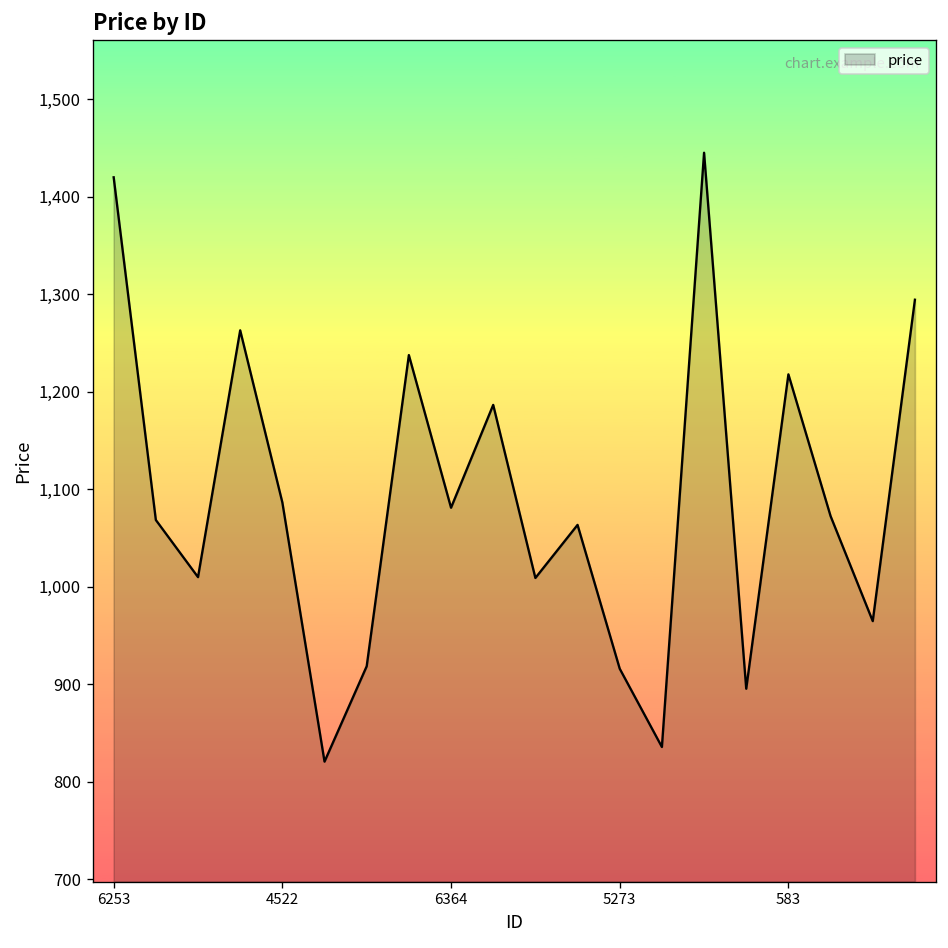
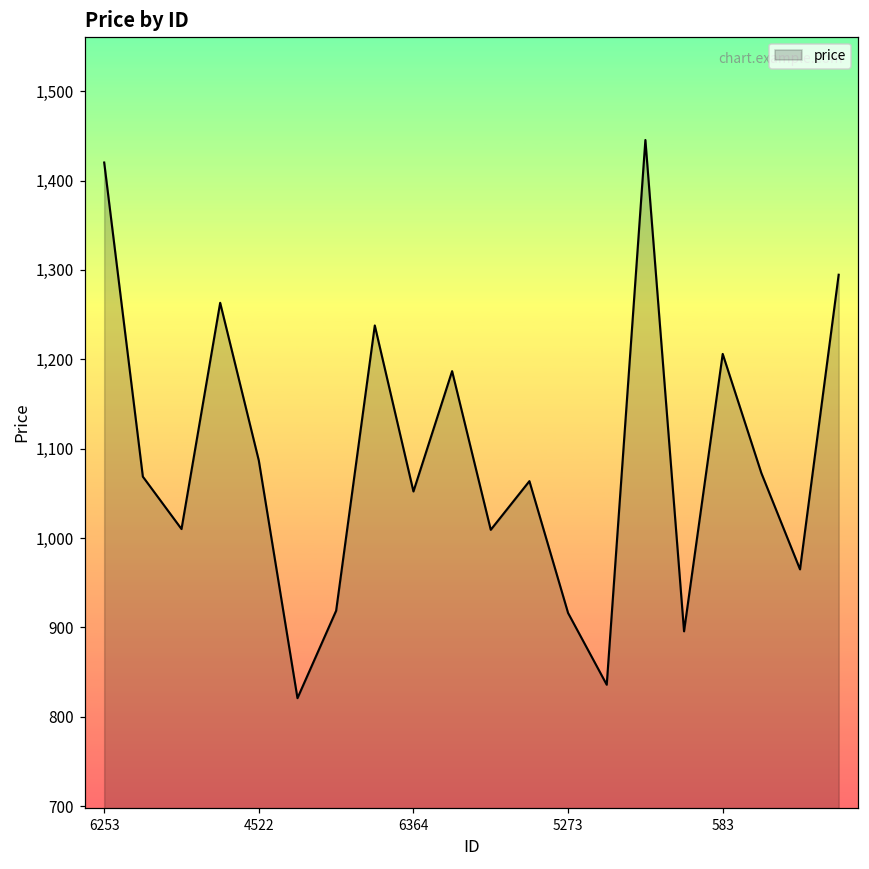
  {
    "6253": "1,420",
    "4522": "1,090",
-   "6364": "1,080",
+   "6364": "1,050",
    "5273": "920",
-   "583": "1,220"
+   "583": "1,210"
  }
